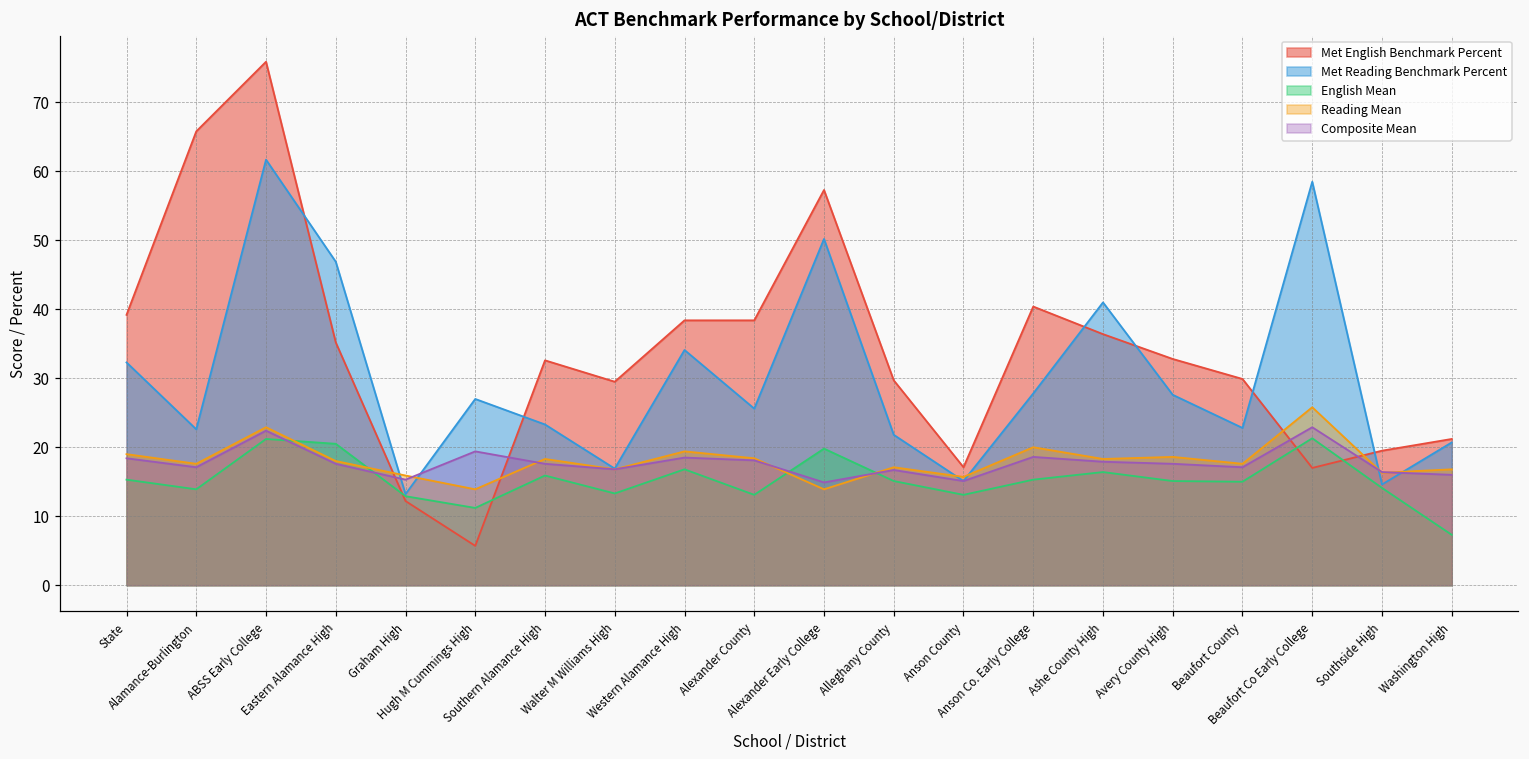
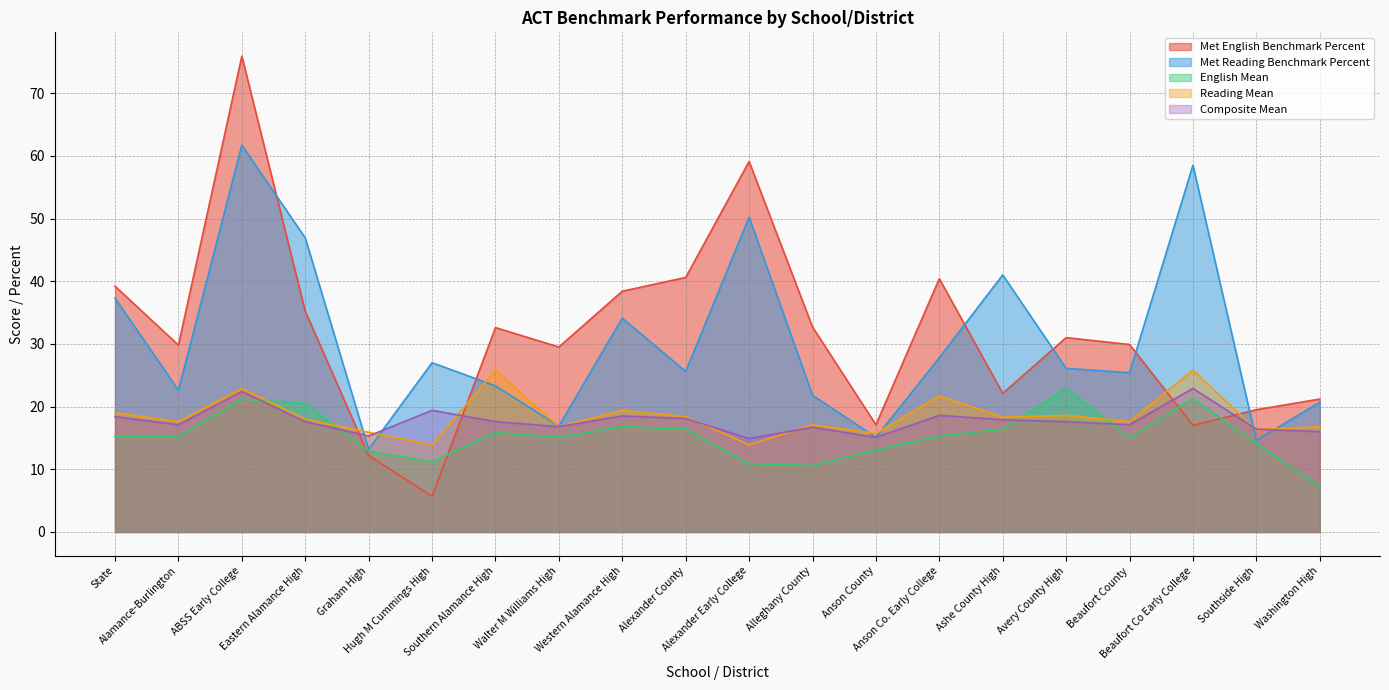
  {
    "Met English Benchmark Percent": {
      "State": 39,
-     "Alamance-Burlington": 66,
+     "Alamance-Burlington": 30,
      "ABSS Early College": 76,
      "Eastern Alamance High": 35,
      "Graham High": 12,
      "Hugh M Cummings High": 6,
      "Southern Alamance High": 33,
      "Walter M Williams High": 30,
      "Western Alamance High": 38,
-     "Alexander County": 38,
-     "Alexander Early College": 57,
-     "Alleghany County": 30,
+     "Alexander County": 41,
+     "Alexander Early College": 59,
+     "Alleghany County": 33,
      "Anson County": 17,
      "Anson Co. Early College": 40,
-     "Ashe County High": 36,
-     "Avery County High": 33,
+     "Ashe County High": 22,
+     "Avery County High": 31,
      "Beaufort County": 30,
      "Beaufort Co Early College": 17,
      "Southside High": 20,
      "Washington High": 21
    },
    "Met Reading Benchmark Percent": {
-     "State": 32,
+     "State": 37,
      "Alamance-Burlington": 23,
      "ABSS Early College": 62,
      "Eastern Alamance High": 47,
      "Hugh M Cummings High": 27,
      "Southern Alamance High": 23,
      "Western Alamance High": 34,
      "Alexander County": 26,
      "Alexander Early College": 50,
      "Alleghany County": 22,
      "Anson Co. Early College": 28,
      "Ashe County High": 41,
-     "Avery County High": 28,
-     "Beaufort County": 23,
+     "Avery County High": 26,
+     "Beaufort County": 25,
      "Beaufort Co Early College": 59,
      "Southside High": 15,
      "Washington High": 21
    },
    "English Mean": {
      "State": 15,
-     "Alamance-Burlington": 14,
+     "Alamance-Burlington": 15,
      "ABSS Early College": 21,
      "Eastern Alamance High": 21,
      "Hugh M Cummings High": 11,
      "Southern Alamance High": 16,
-     "Walter M Williams High": 13,
+     "Walter M Williams High": 15,
      "Western Alamance High": 17,
-     "Alexander County": 13,
-     "Alexander Early College": 20,
-     "Alleghany County": 15,
+     "Alexander County": 16,
+     "Alexander Early College": 11,
+     "Alleghany County": 11,
      "Anson County": 13,
      "Anson Co. Early College": 15,
      "Ashe County High": 16,
-     "Avery County High": 15,
+     "Avery County High": 23,
      "Beaufort County": 15,
      "Beaufort Co Early College": 21,
      "Southside High": 14,
      "Washington High": 7
    },
    "Reading Mean": {
      "State": 19,
      "Alamance-Burlington": 18,
      "ABSS Early College": 23,
      "Graham High": 16,
      "Hugh M Cummings High": 14,
-     "Southern Alamance High": 18,
+     "Southern Alamance High": 26,
      "Western Alamance High": 19,
      "Alexander Early College": 14,
      "Anson County": 16,
-     "Anson Co. Early College": 20,
+     "Anson Co. Early College": 22,
      "Ashe County High": 18,
      "Avery County High": 19,
      "Beaufort County": 18,
      "Beaufort Co Early College": 26,
      "Washington High": 17
    },
    "Composite Mean": {
      "State": 18,
      "Alamance-Burlington": 17,
      "ABSS Early College": 22,
      "Graham High": 15,
      "Hugh M Cummings High": 19,
      "Southern Alamance High": 18,
      "Western Alamance High": 19,
      "Alexander Early College": 15,
      "Anson Co. Early College": 19,
      "Ashe County High": 18,
      "Avery County High": 18,
      "Beaufort County": 17,
      "Beaufort Co Early College": 23,
      "Washington High": 16
    }
  }
